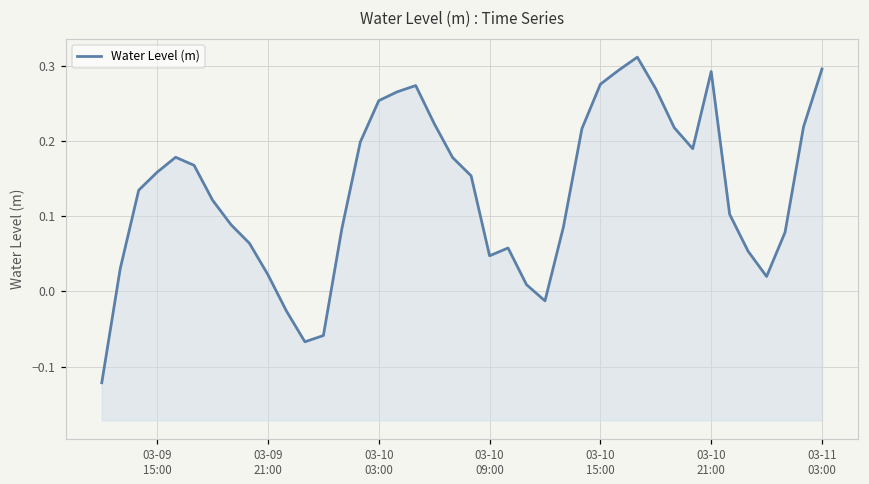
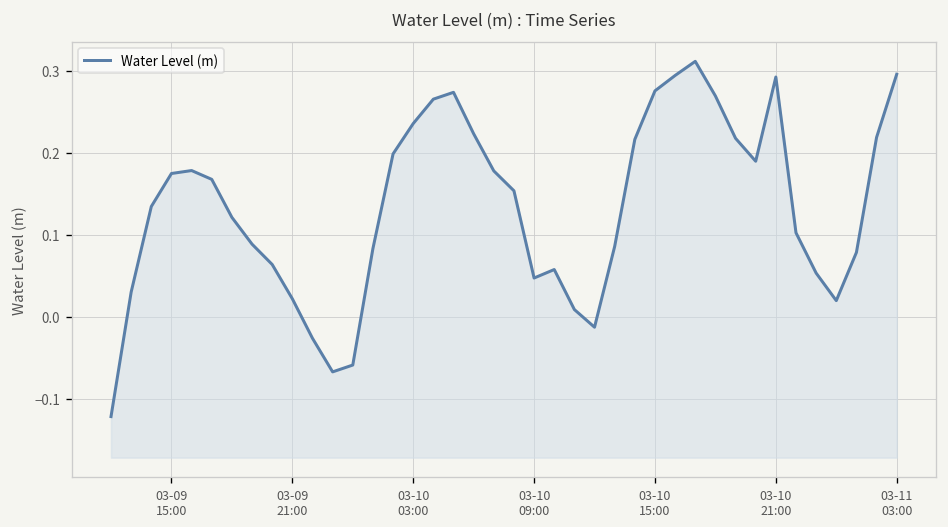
  {
-   "03-09 15:00": 0.16,
+   "03-09 15:00": 0.17,
    "03-09 21:00": 0.02,
-   "03-10 03:00": 0.25,
+   "03-10 03:00": 0.24,
    "03-10 09:00": 0.05,
    "03-10 15:00": 0.28,
    "03-10 21:00": 0.29,
    "03-11 03:00": 0.30
  }
